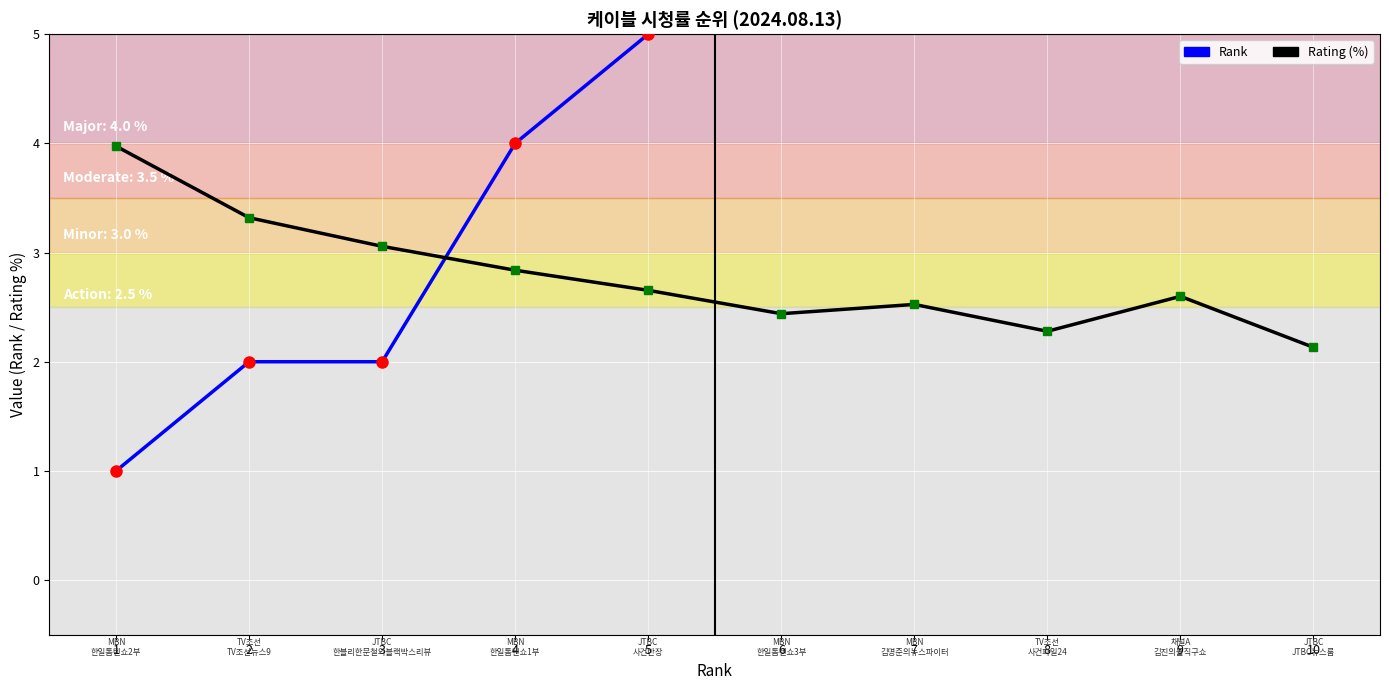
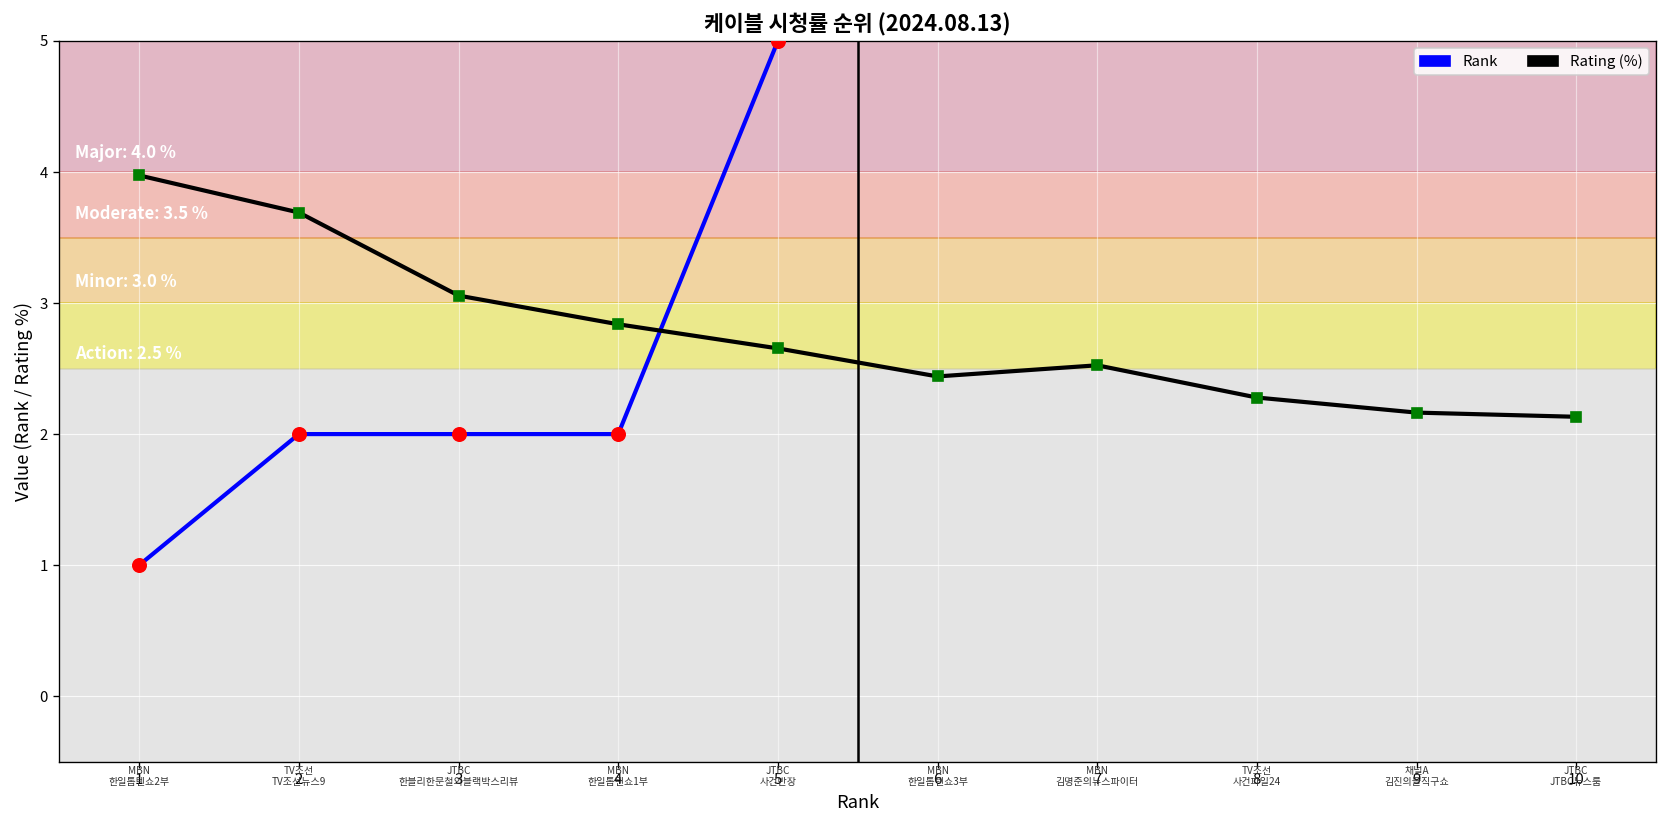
  {
    "Rank": {
      "1": 1,
      "2": 2,
      "3": 2,
-     "4": 4,
+     "4": 2,
      "5": 5
    },
    "Rating (%)": {
-     "2": 3.32,
+     "2": 3.69,
      "3": 3.06,
      "4": 2.84,
      "5": 2.65,
      "6": 2.44,
      "7": 2.53,
      "8": 2.28,
-     "9": 2.60,
+     "9": 2.16,
      "10": 2.13
    }
  }
